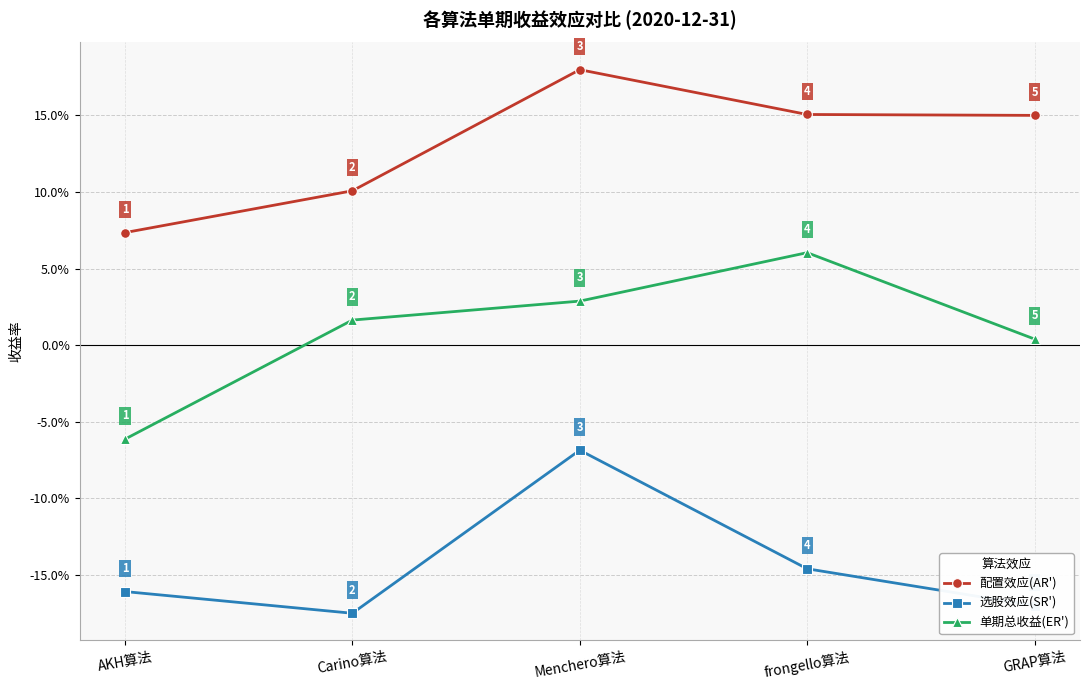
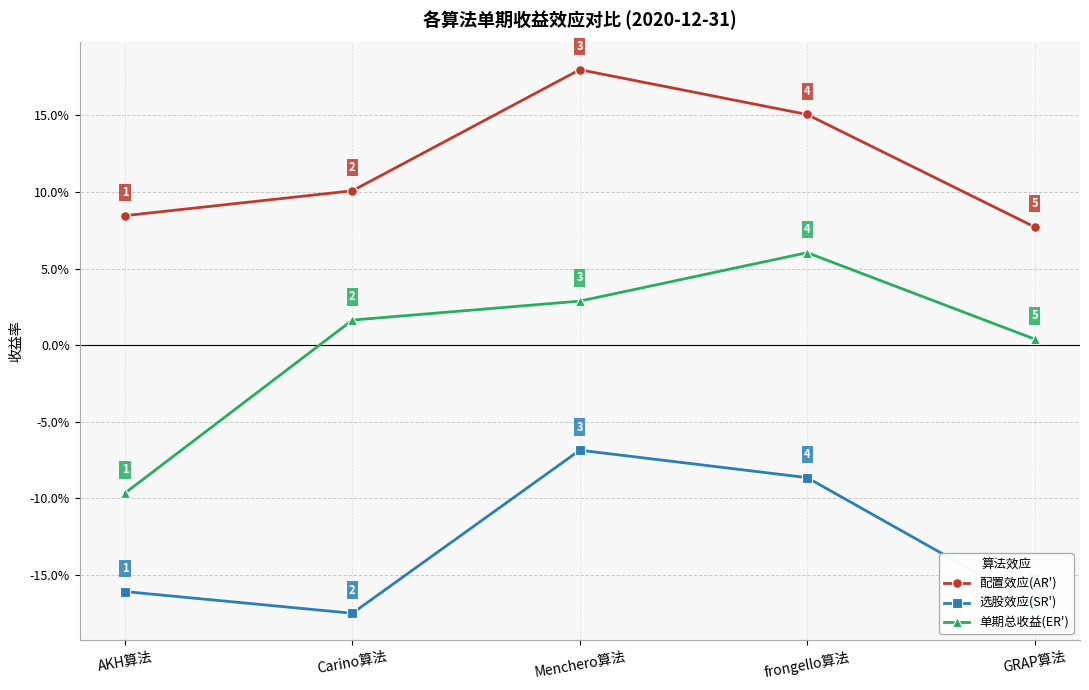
  {
    "配置效应(AR')": {
-     "AKH算法": "7.3%",
-     "GRAP算法": "15.0%"
+     "AKH算法": "8.5%",
+     "GRAP算法": "7.7%"
    },
    "选股效应(SR')": {
-     "frongello算法": "-14.6%"
+     "frongello算法": "-8.7%"
    },
    "单期总收益(ER')": {
-     "AKH算法": "-6.1%"
+     "AKH算法": "-9.7%"
    }
  }
